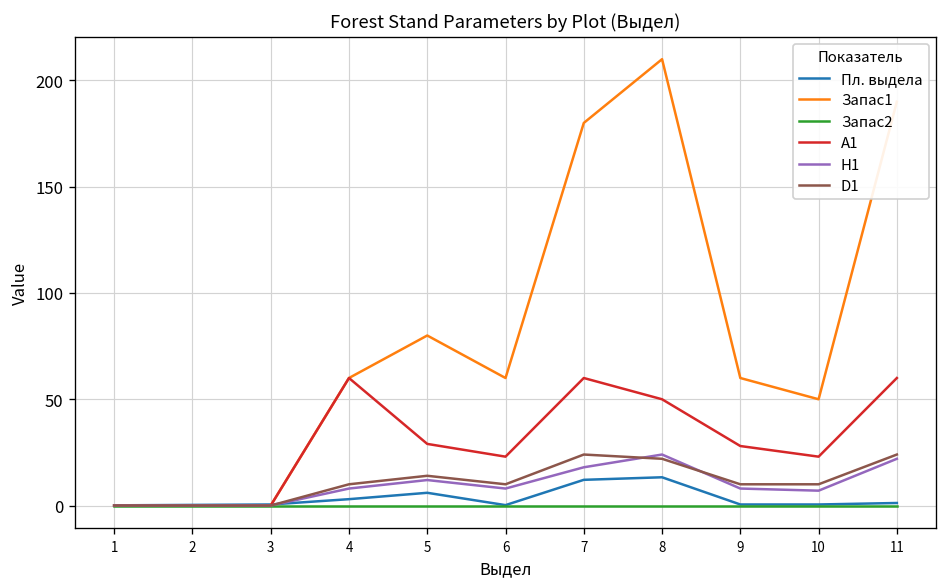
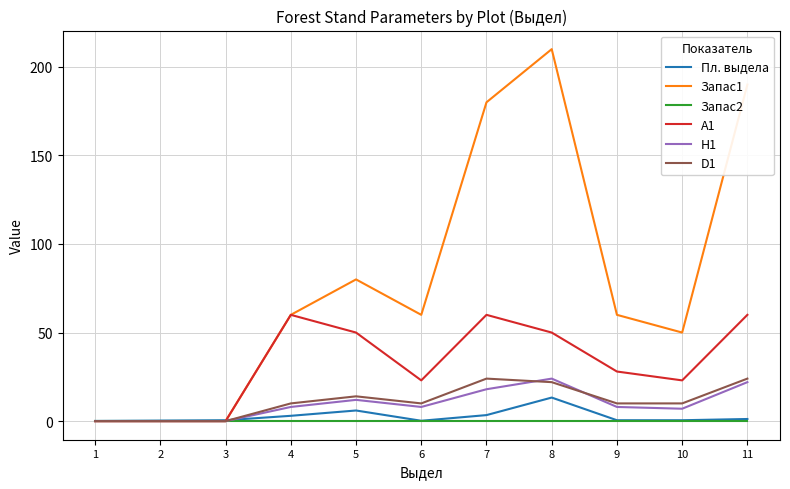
  {
    "Пл. выдела": {
      "4": 3,
      "5": 6,
-     "7": 12,
+     "7": 3,
      "8": 13
    },
    "Запас1": {
      "5": 80,
      "6": 60,
      "7": 180,
      "8": 210,
      "9": 60,
      "10": 50
    },
    "Запас2": {
      "4": 0,
      "5": 0,
      "7": 0,
      "8": 0
    },
    "A1": {
-     "5": 29,
+     "5": 50,
      "6": 23,
      "7": 60,
      "8": 50,
      "9": 28,
      "10": 23,
      "11": 60
    },
    "H1": {
      "4": 8,
      "5": 12,
      "6": 8,
      "7": 18,
      "8": 24,
      "9": 8,
      "10": 7,
      "11": 22
    },
    "D1": {
      "4": 10,
      "5": 14,
      "6": 10,
      "7": 24,
      "8": 22,
      "9": 10,
      "10": 10,
      "11": 24
    }
  }
